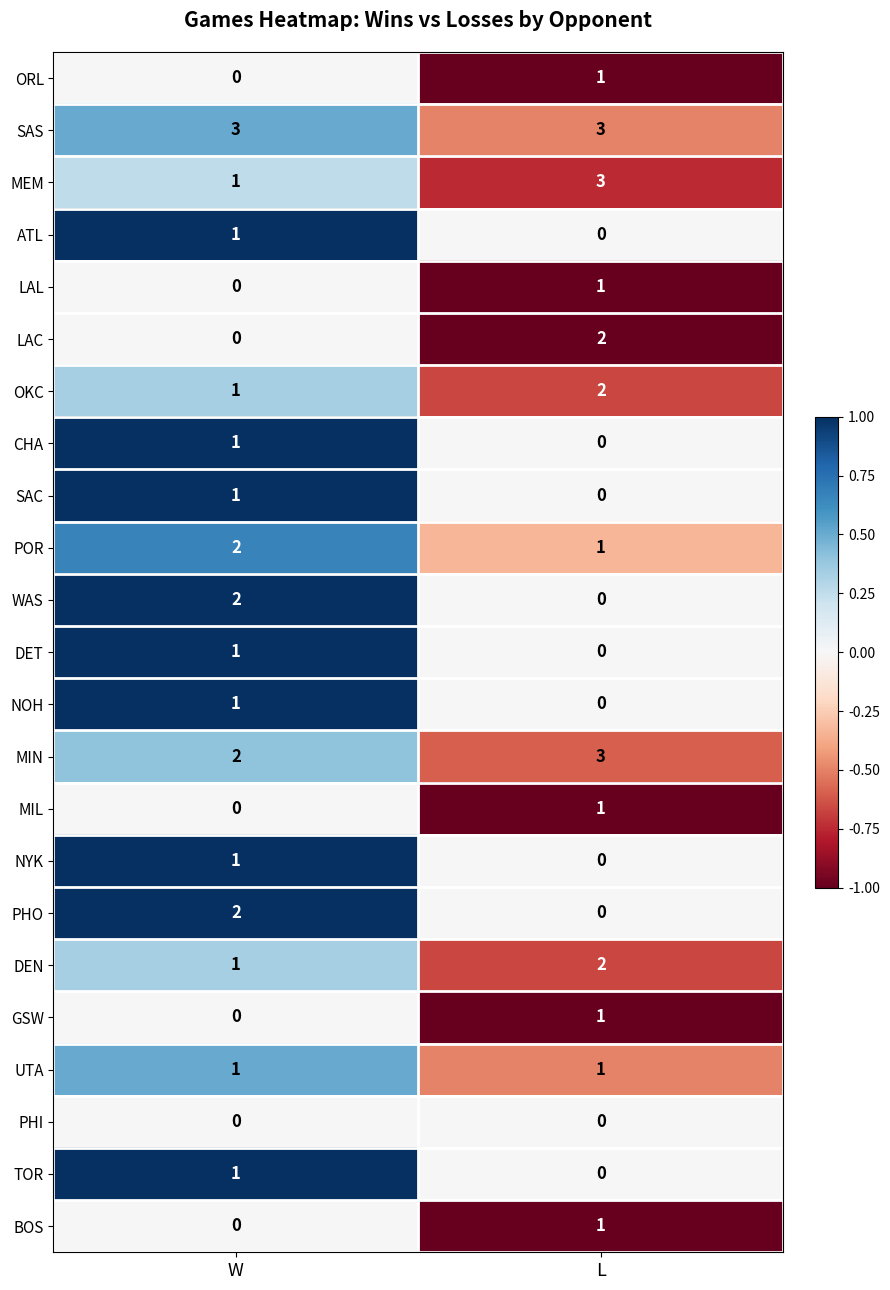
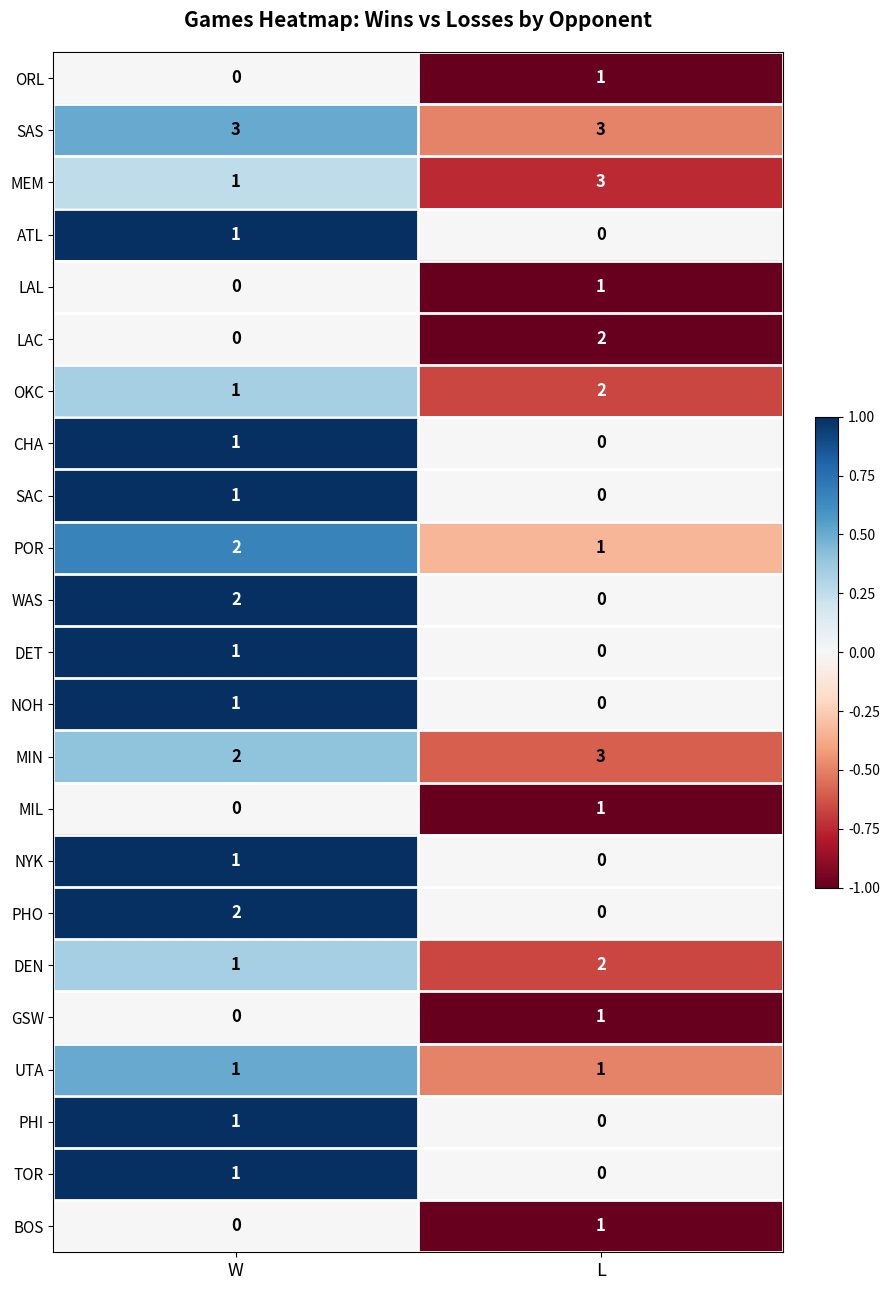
  {
    "ORL": {
      "W": 0,
      "L": 1
    },
    "SAS": {
      "W": 3,
      "L": 3
    },
    "MEM": {
      "W": 1,
      "L": 3
    },
    "ATL": {
      "W": 1,
      "L": 0
    },
    "LAL": {
      "W": 0,
      "L": 1
    },
    "LAC": {
      "W": 0,
      "L": 2
    },
    "OKC": {
      "W": 1,
      "L": 2
    },
    "CHA": {
      "W": 1,
      "L": 0
    },
    "SAC": {
      "W": 1,
      "L": 0
    },
    "POR": {
      "W": 2,
      "L": 1
    },
    "WAS": {
      "W": 2,
      "L": 0
    },
    "DET": {
      "W": 1,
      "L": 0
    },
    "NOH": {
      "W": 1,
      "L": 0
    },
    "MIN": {
      "W": 2,
      "L": 3
    },
    "MIL": {
      "W": 0,
      "L": 1
    },
    "NYK": {
      "W": 1,
      "L": 0
    },
    "PHO": {
      "W": 2,
      "L": 0
    },
    "DEN": {
      "W": 1,
      "L": 2
    },
    "GSW": {
      "W": 0,
      "L": 1
    },
    "UTA": {
      "W": 1,
      "L": 1
    },
    "PHI": {
-     "W": 0,
+     "W": 1,
      "L": 0
    },
    "TOR": {
      "W": 1,
      "L": 0
    },
    "BOS": {
      "W": 0,
      "L": 1
    }
  }
